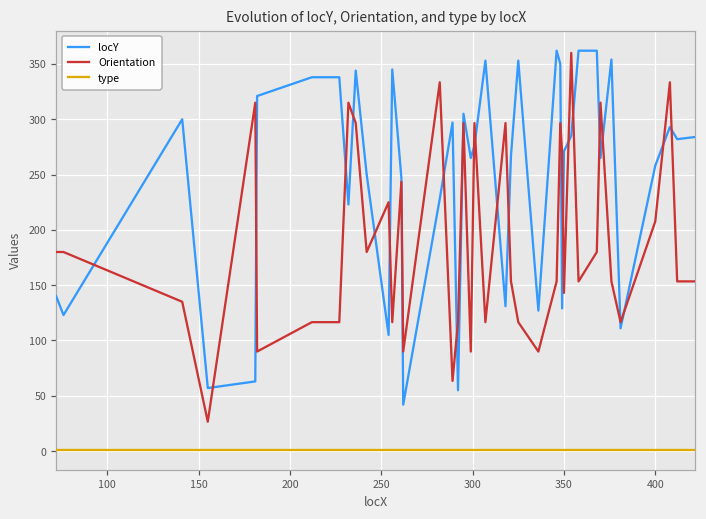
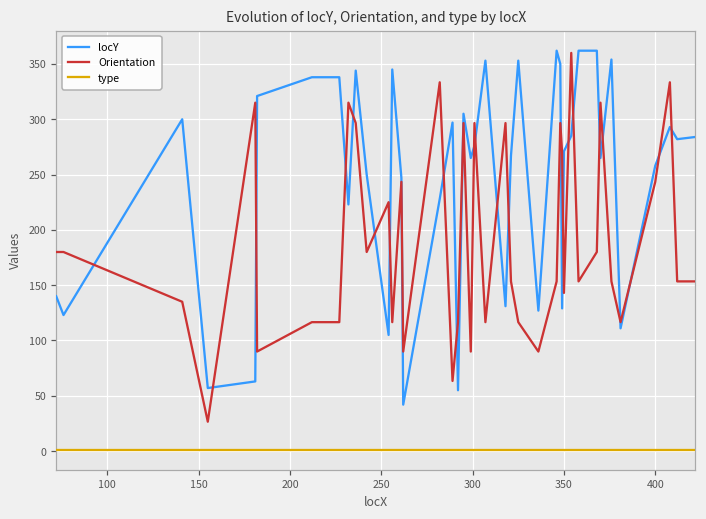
  {
    "locY": {
      "400": 258
    },
    "Orientation": {
      "350": 143,
-     "400": 208
+     "400": 243
    },
    "type": {
      "350": 1,
      "400": 1
    }
  }
